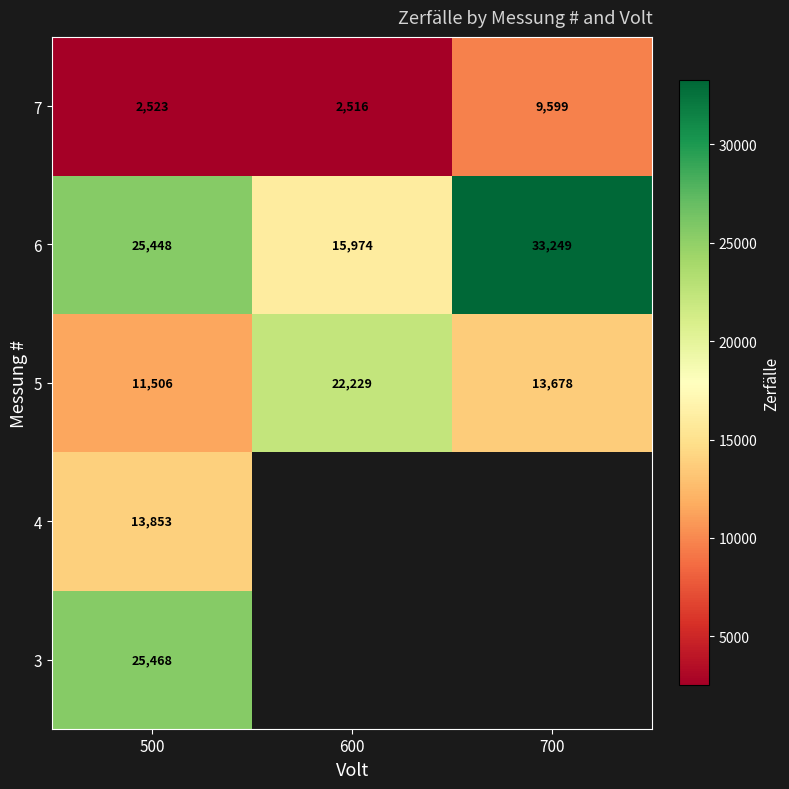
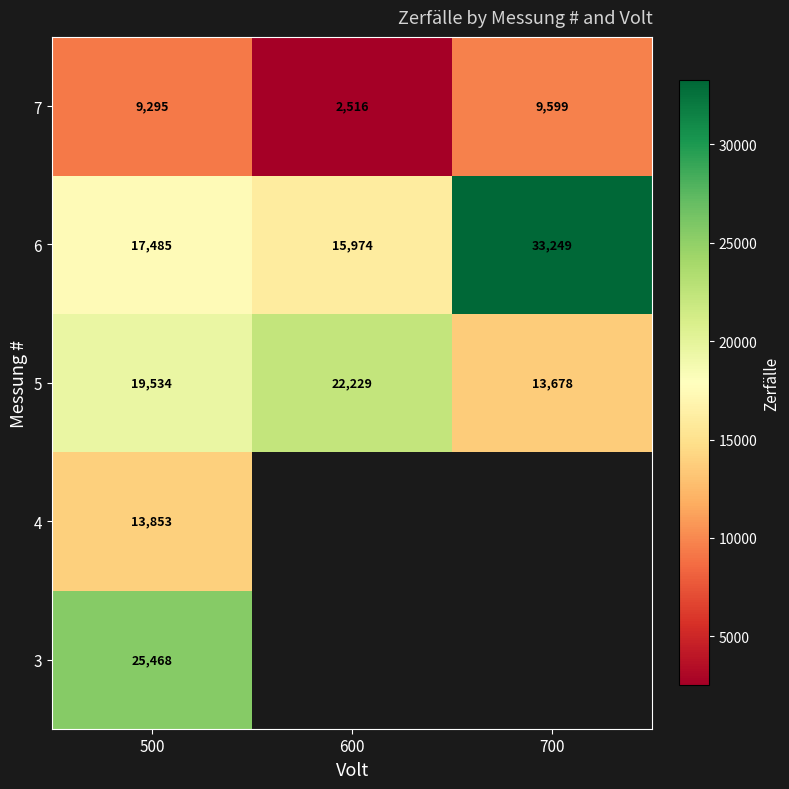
  {
    "7": {
-     "500": "2,523",
+     "500": "9,295",
      "600": "2,516",
      "700": "9,599"
    },
    "6": {
-     "500": "25,448",
+     "500": "17,485",
      "600": "15,974",
      "700": "33,249"
    },
    "5": {
-     "500": "11,506",
+     "500": "19,534",
      "600": "22,229",
      "700": "13,678"
    },
    "4": {
      "500": "13,853"
    },
    "3": {
      "500": "25,468"
    }
  }
